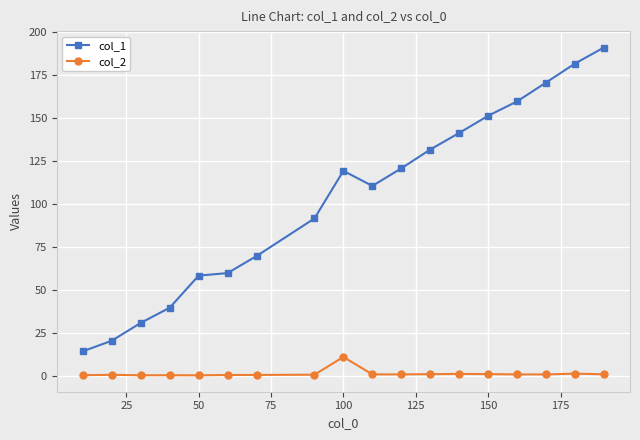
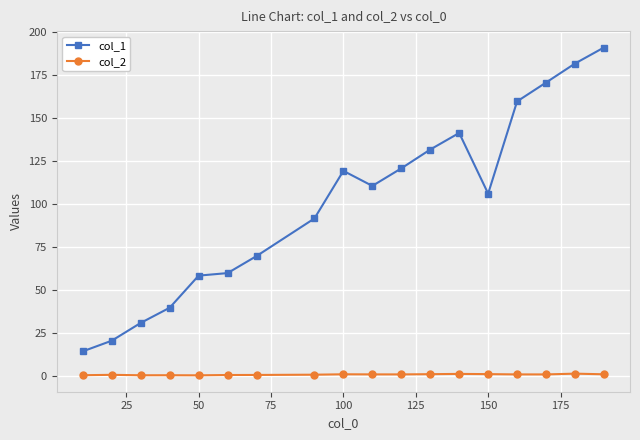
  {
    "col_1": {
      "50": 58,
      "100": 119,
-     "150": 151
+     "150": 106
    },
    "col_2": {
      "50": 0,
-     "100": 11,
+     "100": 1,
      "150": 1
    }
  }
